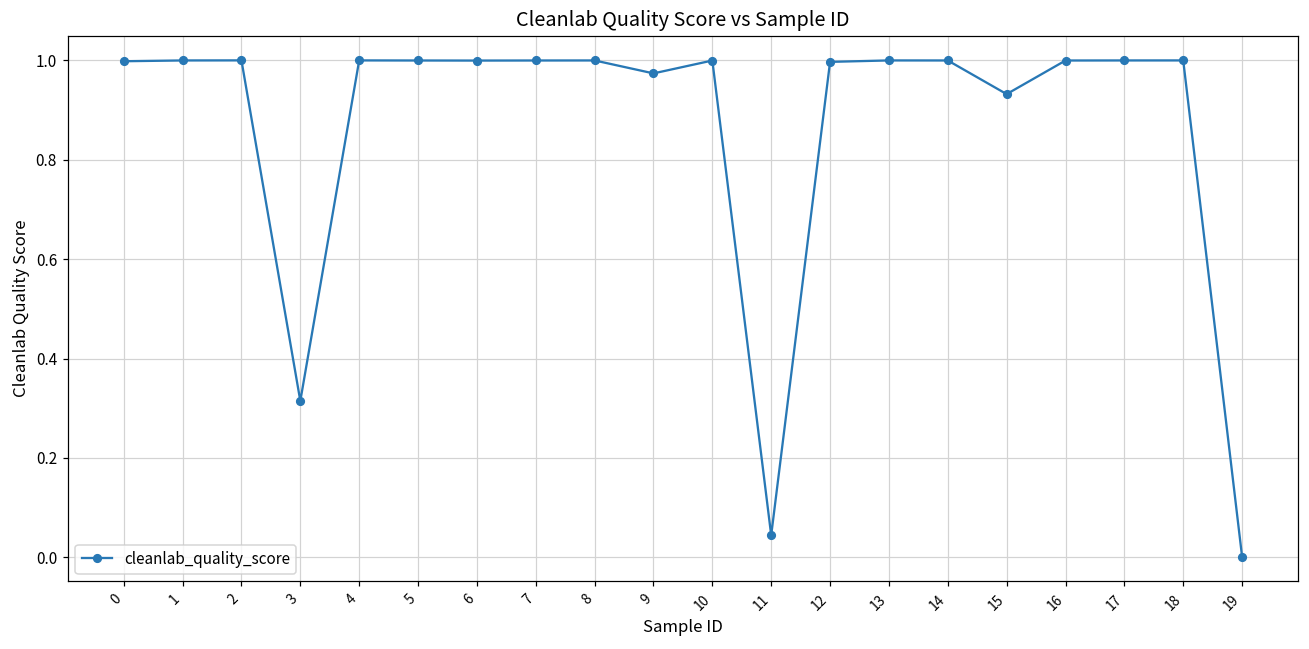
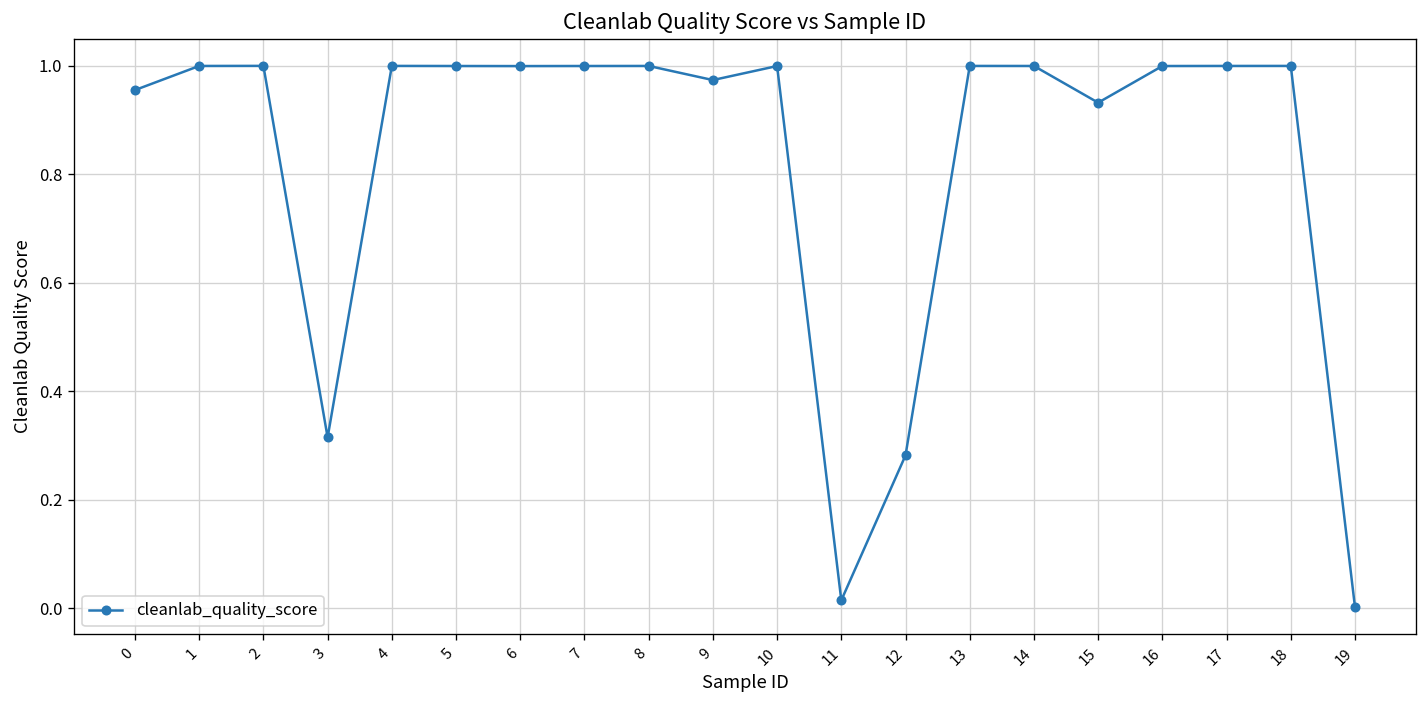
  {
-   "0": 1.00,
+   "0": 0.96,
    "1": 1.00,
    "2": 1.00,
    "3": 0.31,
    "4": 1.00,
    "5": 1.00,
    "6": 1.00,
    "7": 1.00,
    "8": 1.00,
    "9": 0.97,
    "10": 1.00,
-   "11": 0.04,
-   "12": 1.00,
+   "11": 0.01,
+   "12": 0.28,
    "13": 1.00,
    "14": 1.00,
    "15": 0.93,
    "16": 1.00,
    "17": 1.00,
    "18": 1.00,
    "19": 0.00
  }
